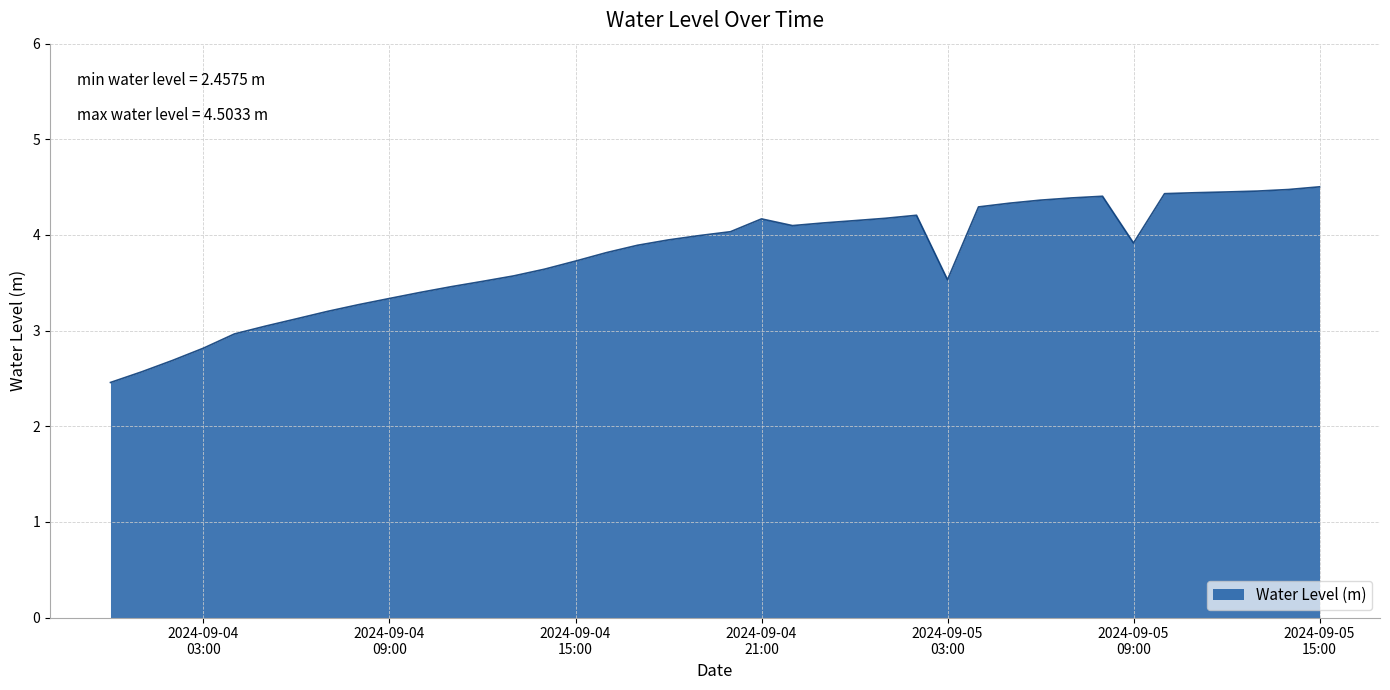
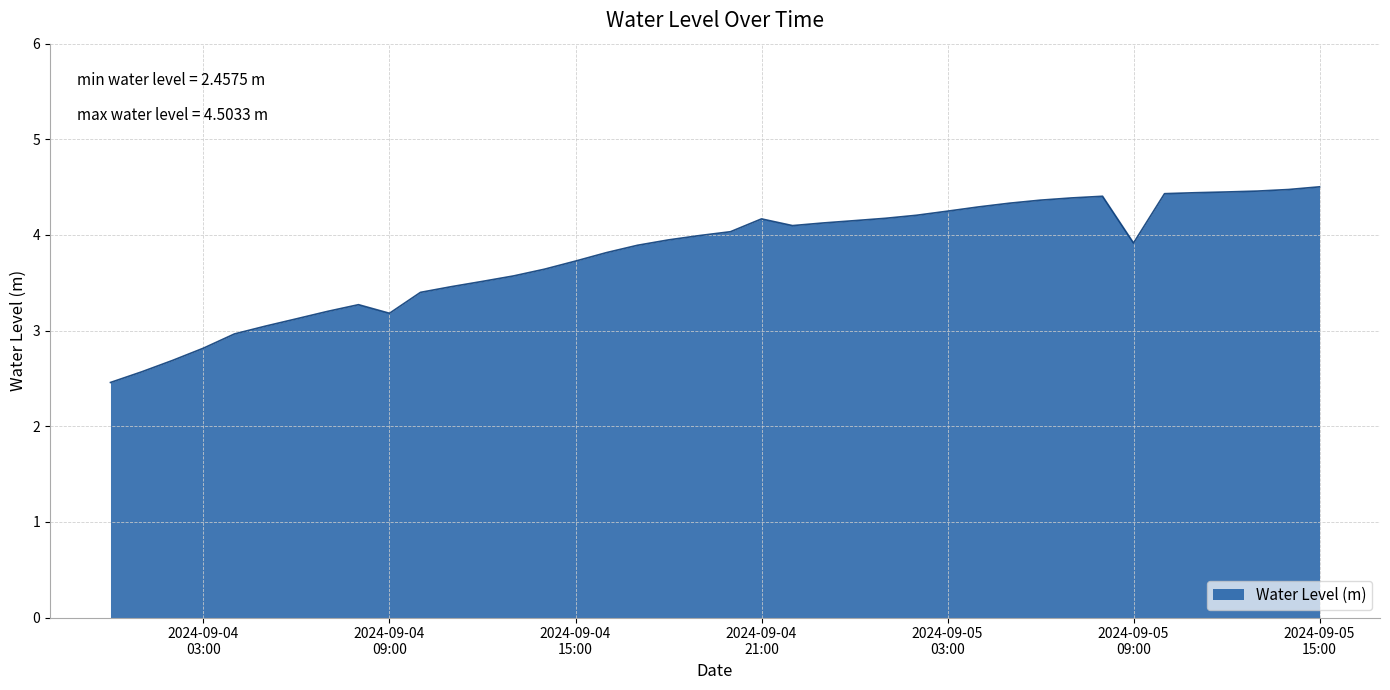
  {
    "2024-09-04 03:00": 2.8,
-   "2024-09-04 09:00": 3.3,
+   "2024-09-04 09:00": 3.2,
    "2024-09-04 15:00": 3.7,
    "2024-09-04 21:00": 4.2,
-   "2024-09-05 03:00": 3.5,
+   "2024-09-05 03:00": 4.2,
    "2024-09-05 09:00": 3.9,
    "2024-09-05 15:00": 4.5
  }
